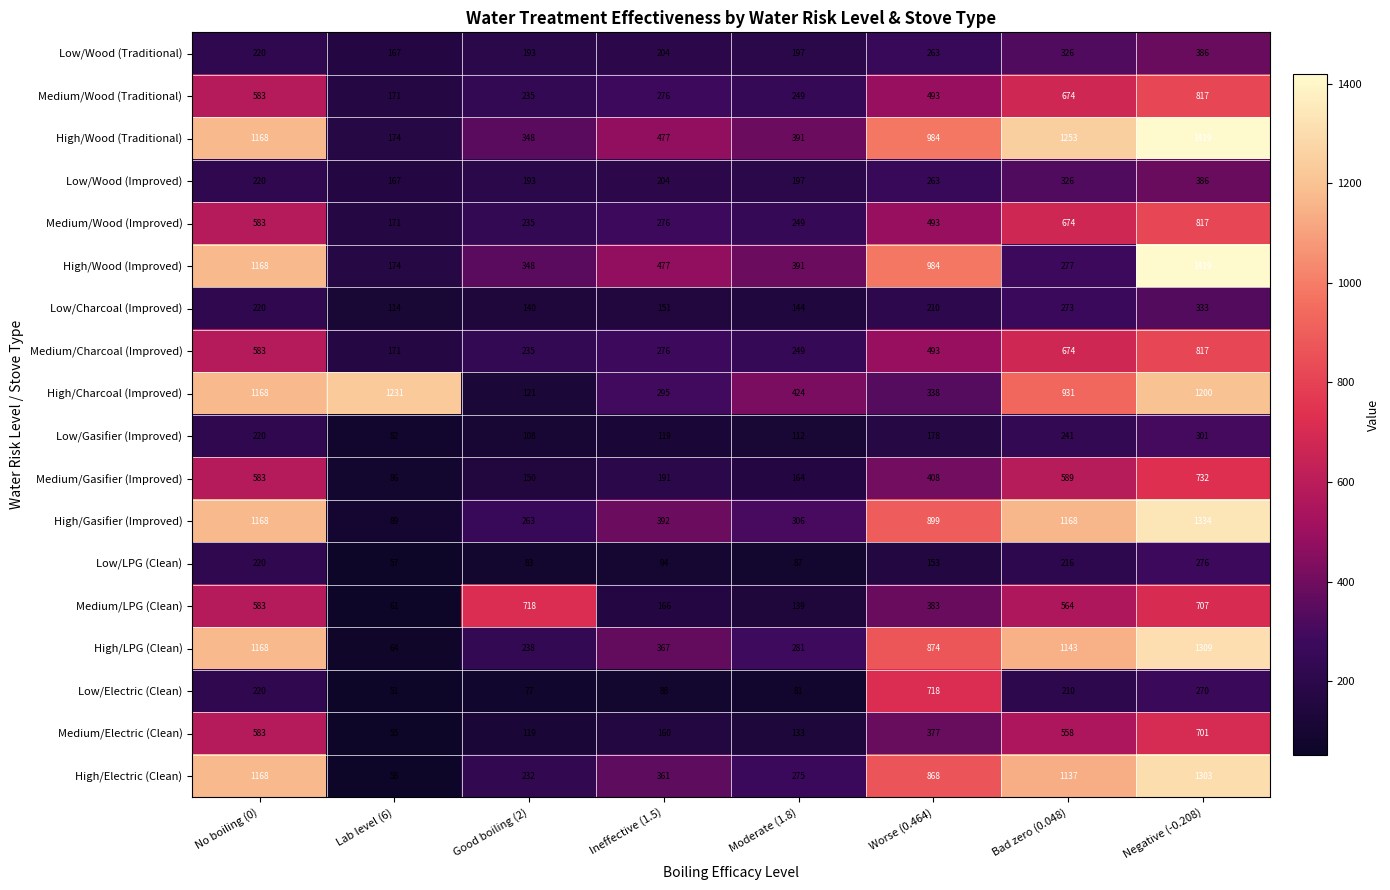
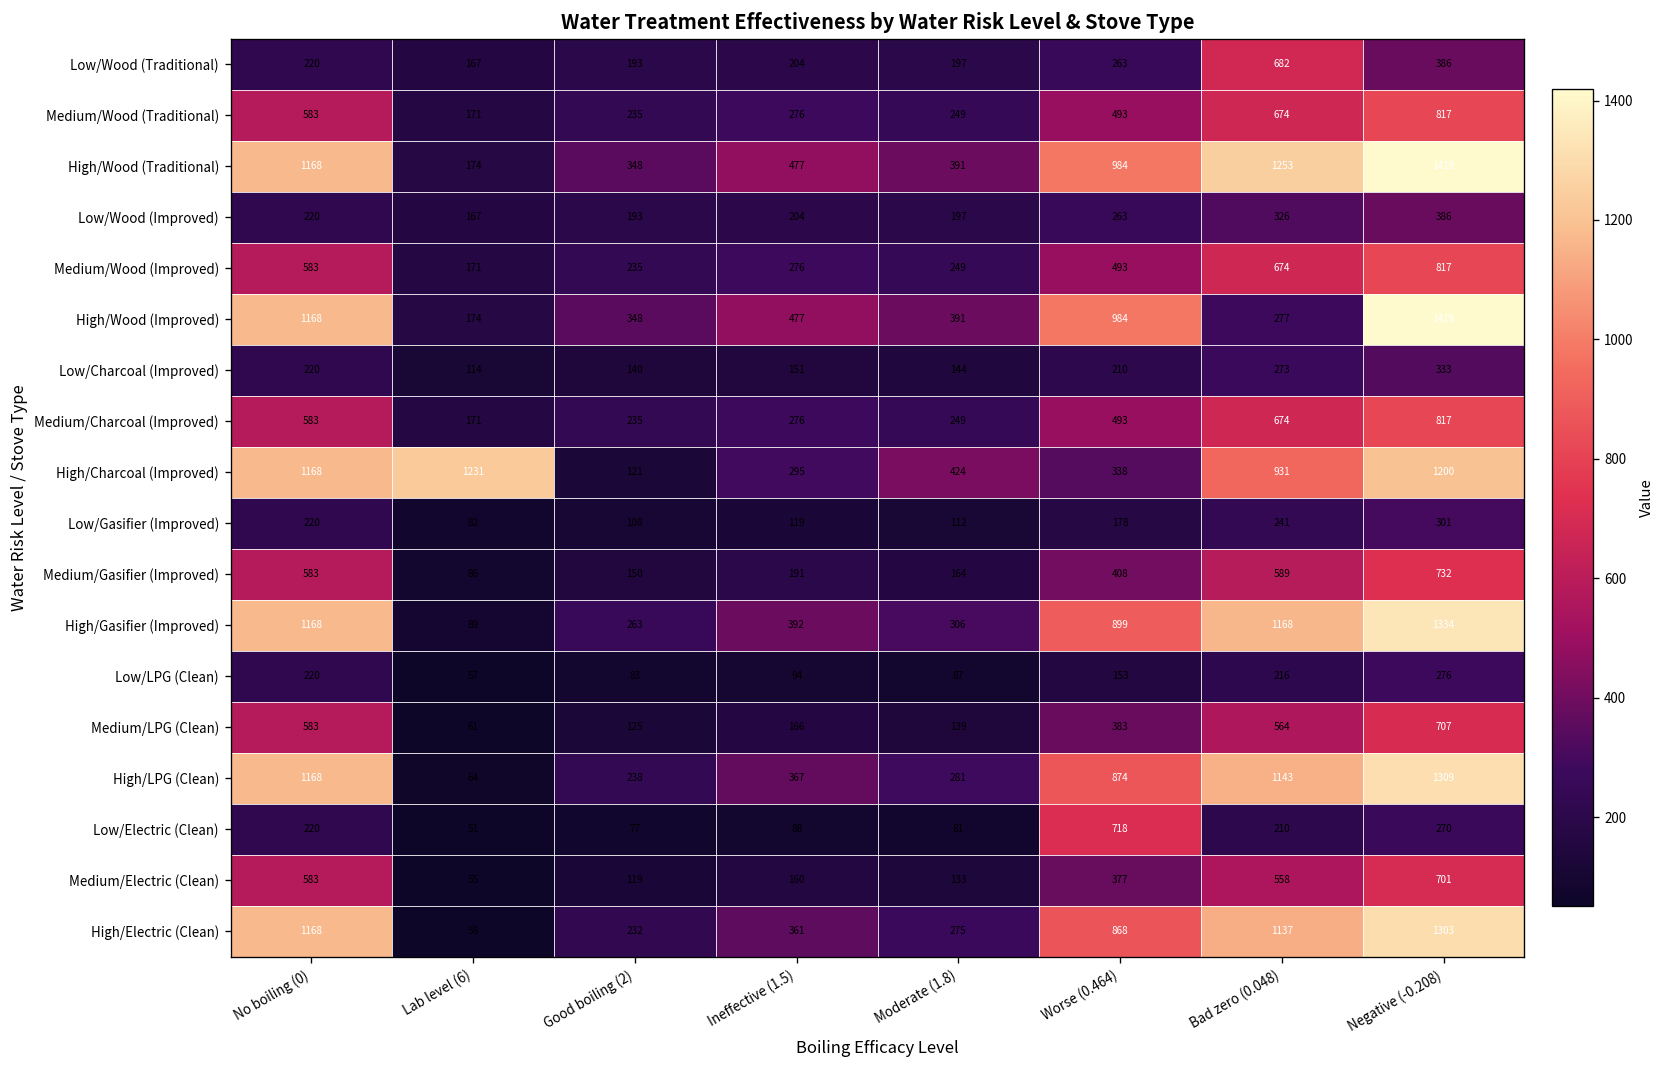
  {
    "Low/Wood (Traditional)": {
      "No boiling (0)": 220,
      "Lab level (6)": 167,
      "Good boiling (2)": 193,
      "Ineffective (1.5)": 204,
      "Moderate (1.8)": 197,
      "Worse (0.464)": 263,
-     "Bad zero (0.048)": 326,
+     "Bad zero (0.048)": 682,
      "Negative (-0.208)": 386
    },
    "Medium/Wood (Traditional)": {
      "No boiling (0)": 583,
      "Lab level (6)": 171,
      "Good boiling (2)": 235,
      "Ineffective (1.5)": 276,
      "Moderate (1.8)": 249,
      "Worse (0.464)": 493,
      "Bad zero (0.048)": 674,
      "Negative (-0.208)": 817
    },
    "High/Wood (Traditional)": {
      "No boiling (0)": 1168,
      "Lab level (6)": 174,
      "Good boiling (2)": 348,
      "Ineffective (1.5)": 477,
      "Moderate (1.8)": 391,
      "Worse (0.464)": 984,
      "Bad zero (0.048)": 1253,
      "Negative (-0.208)": 1419
    },
    "Low/Wood (Improved)": {
      "No boiling (0)": 220,
      "Lab level (6)": 167,
      "Good boiling (2)": 193,
      "Ineffective (1.5)": 204,
      "Moderate (1.8)": 197,
      "Worse (0.464)": 263,
      "Bad zero (0.048)": 326,
      "Negative (-0.208)": 386
    },
    "Medium/Wood (Improved)": {
      "No boiling (0)": 583,
      "Lab level (6)": 171,
      "Good boiling (2)": 235,
      "Ineffective (1.5)": 276,
      "Moderate (1.8)": 249,
      "Worse (0.464)": 493,
      "Bad zero (0.048)": 674,
      "Negative (-0.208)": 817
    },
    "High/Wood (Improved)": {
      "No boiling (0)": 1168,
      "Lab level (6)": 174,
      "Good boiling (2)": 348,
      "Ineffective (1.5)": 477,
      "Moderate (1.8)": 391,
      "Worse (0.464)": 984,
      "Bad zero (0.048)": 277,
      "Negative (-0.208)": 1419
    },
    "Low/Charcoal (Improved)": {
      "No boiling (0)": 220,
      "Lab level (6)": 114,
      "Good boiling (2)": 140,
      "Ineffective (1.5)": 151,
      "Moderate (1.8)": 144,
      "Worse (0.464)": 210,
      "Bad zero (0.048)": 273,
      "Negative (-0.208)": 333
    },
    "Medium/Charcoal (Improved)": {
      "No boiling (0)": 583,
      "Lab level (6)": 171,
      "Good boiling (2)": 235,
      "Ineffective (1.5)": 276,
      "Moderate (1.8)": 249,
      "Worse (0.464)": 493,
      "Bad zero (0.048)": 674,
      "Negative (-0.208)": 817
    },
    "High/Charcoal (Improved)": {
      "No boiling (0)": 1168,
      "Lab level (6)": 1231,
      "Good boiling (2)": 121,
      "Ineffective (1.5)": 295,
      "Moderate (1.8)": 424,
      "Worse (0.464)": 338,
      "Bad zero (0.048)": 931,
      "Negative (-0.208)": 1200
    },
    "Low/Gasifier (Improved)": {
      "No boiling (0)": 220,
      "Good boiling (2)": 108,
      "Ineffective (1.5)": 119,
      "Moderate (1.8)": 112,
      "Worse (0.464)": 178,
      "Bad zero (0.048)": 241,
      "Negative (-0.208)": 301
    },
    "Medium/Gasifier (Improved)": {
      "No boiling (0)": 583,
      "Good boiling (2)": 150,
      "Ineffective (1.5)": 191,
      "Moderate (1.8)": 164,
      "Worse (0.464)": 408,
      "Bad zero (0.048)": 589,
      "Negative (-0.208)": 732
    },
    "High/Gasifier (Improved)": {
      "No boiling (0)": 1168,
      "Lab level (6)": 89,
      "Good boiling (2)": 263,
      "Ineffective (1.5)": 392,
      "Moderate (1.8)": 306,
      "Worse (0.464)": 899,
      "Bad zero (0.048)": 1168,
      "Negative (-0.208)": 1334
    },
    "Low/LPG (Clean)": {
      "No boiling (0)": 220,
      "Ineffective (1.5)": 94,
      "Worse (0.464)": 153,
      "Bad zero (0.048)": 216,
      "Negative (-0.208)": 276
    },
    "Medium/LPG (Clean)": {
      "No boiling (0)": 583,
-     "Good boiling (2)": 718,
+     "Good boiling (2)": 125,
      "Ineffective (1.5)": 166,
      "Moderate (1.8)": 139,
      "Worse (0.464)": 383,
      "Bad zero (0.048)": 564,
      "Negative (-0.208)": 707
    },
    "High/LPG (Clean)": {
      "No boiling (0)": 1168,
      "Good boiling (2)": 238,
      "Ineffective (1.5)": 367,
      "Moderate (1.8)": 281,
      "Worse (0.464)": 874,
      "Bad zero (0.048)": 1143,
      "Negative (-0.208)": 1309
    },
    "Low/Electric (Clean)": {
      "No boiling (0)": 220,
      "Worse (0.464)": 718,
      "Bad zero (0.048)": 210,
      "Negative (-0.208)": 270
    },
    "Medium/Electric (Clean)": {
      "No boiling (0)": 583,
      "Good boiling (2)": 119,
      "Ineffective (1.5)": 160,
      "Moderate (1.8)": 133,
      "Worse (0.464)": 377,
      "Bad zero (0.048)": 558,
      "Negative (-0.208)": 701
    },
    "High/Electric (Clean)": {
      "No boiling (0)": 1168,
      "Good boiling (2)": 232,
      "Ineffective (1.5)": 361,
      "Moderate (1.8)": 275,
      "Worse (0.464)": 868,
      "Bad zero (0.048)": 1137,
      "Negative (-0.208)": 1303
    }
  }
